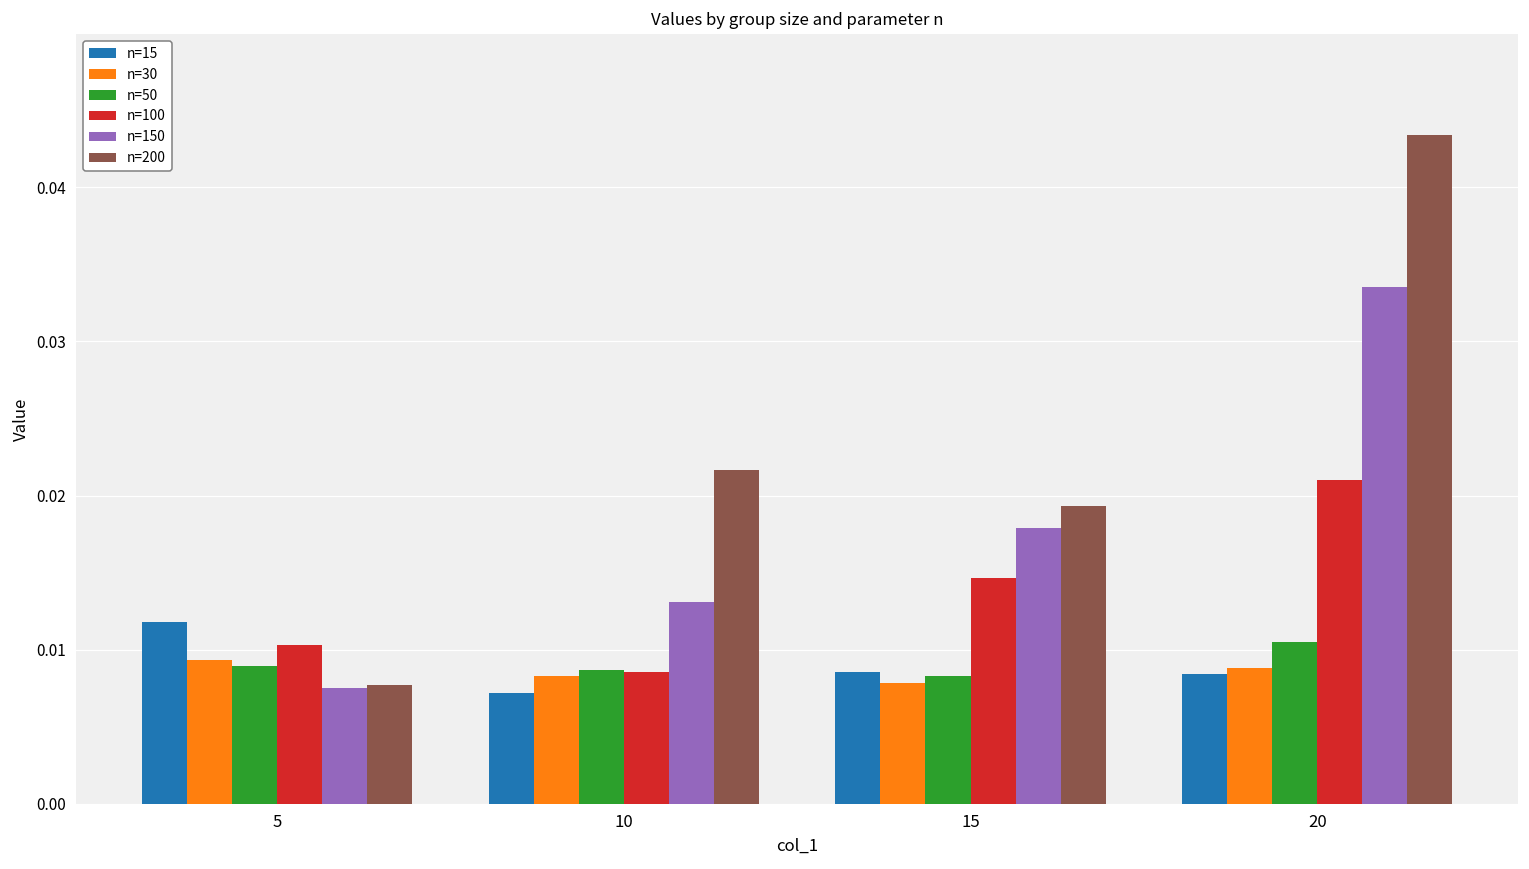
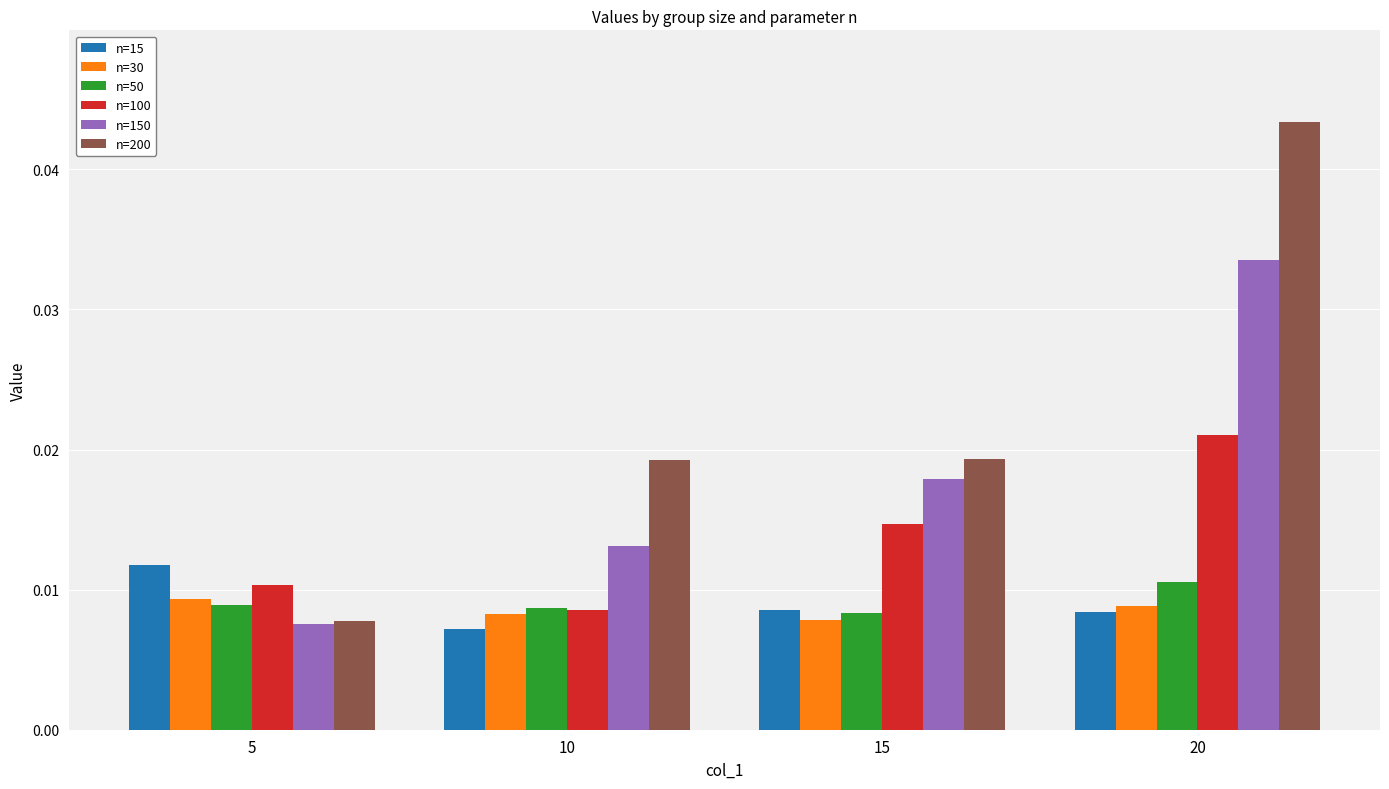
  {
    "n=15": {
      "5": 0.0118,
      "10": 0.0072,
      "15": 0.0085,
      "20": 0.0084
    },
    "n=30": {
      "5": 0.0093,
      "10": 0.0083,
      "15": 0.0078,
      "20": 0.0088
    },
    "n=50": {
      "5": 0.0089,
      "10": 0.0087,
      "15": 0.0083,
      "20": 0.0105
    },
    "n=100": {
      "5": 0.0103,
      "10": 0.0085,
      "15": 0.0147,
      "20": 0.0210
    },
    "n=150": {
      "5": 0.0075,
      "10": 0.0131,
      "15": 0.0179,
      "20": 0.0335
    },
    "n=200": {
      "5": 0.0077,
-     "10": 0.0216,
+     "10": 0.0193,
      "15": 0.0193,
      "20": 0.0434
    }
  }
